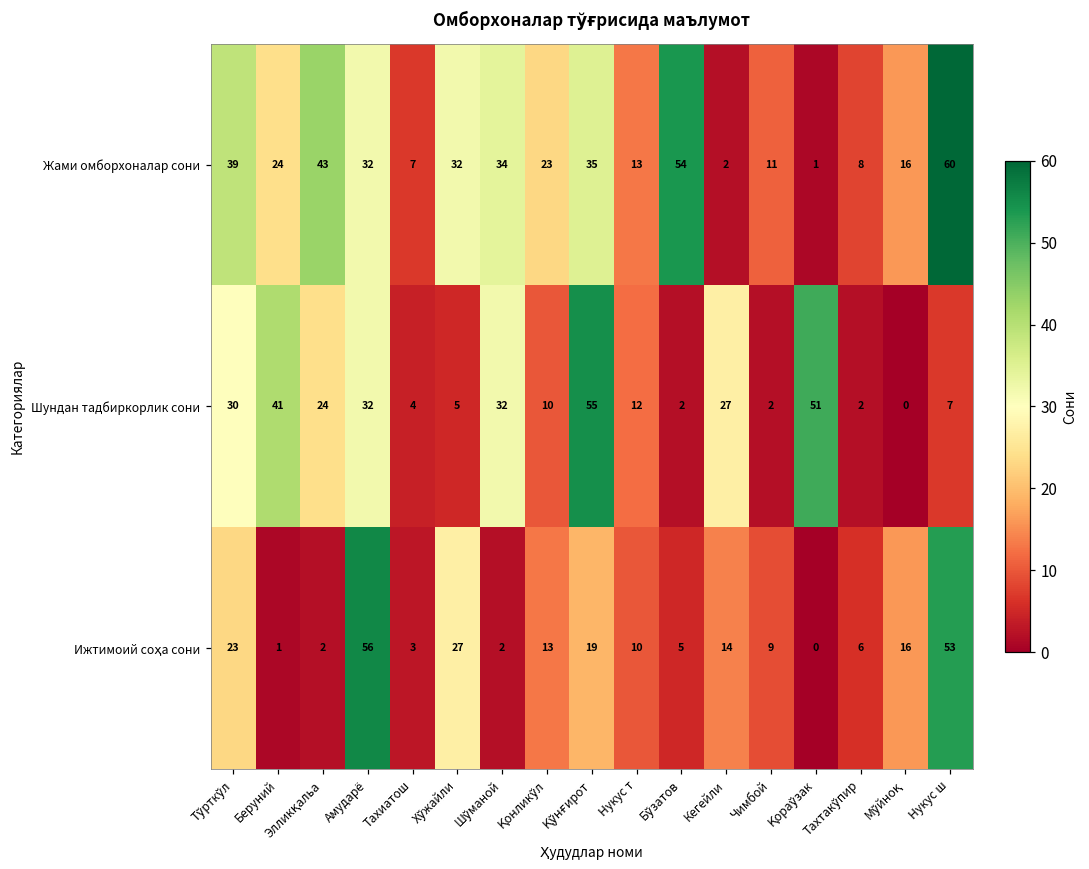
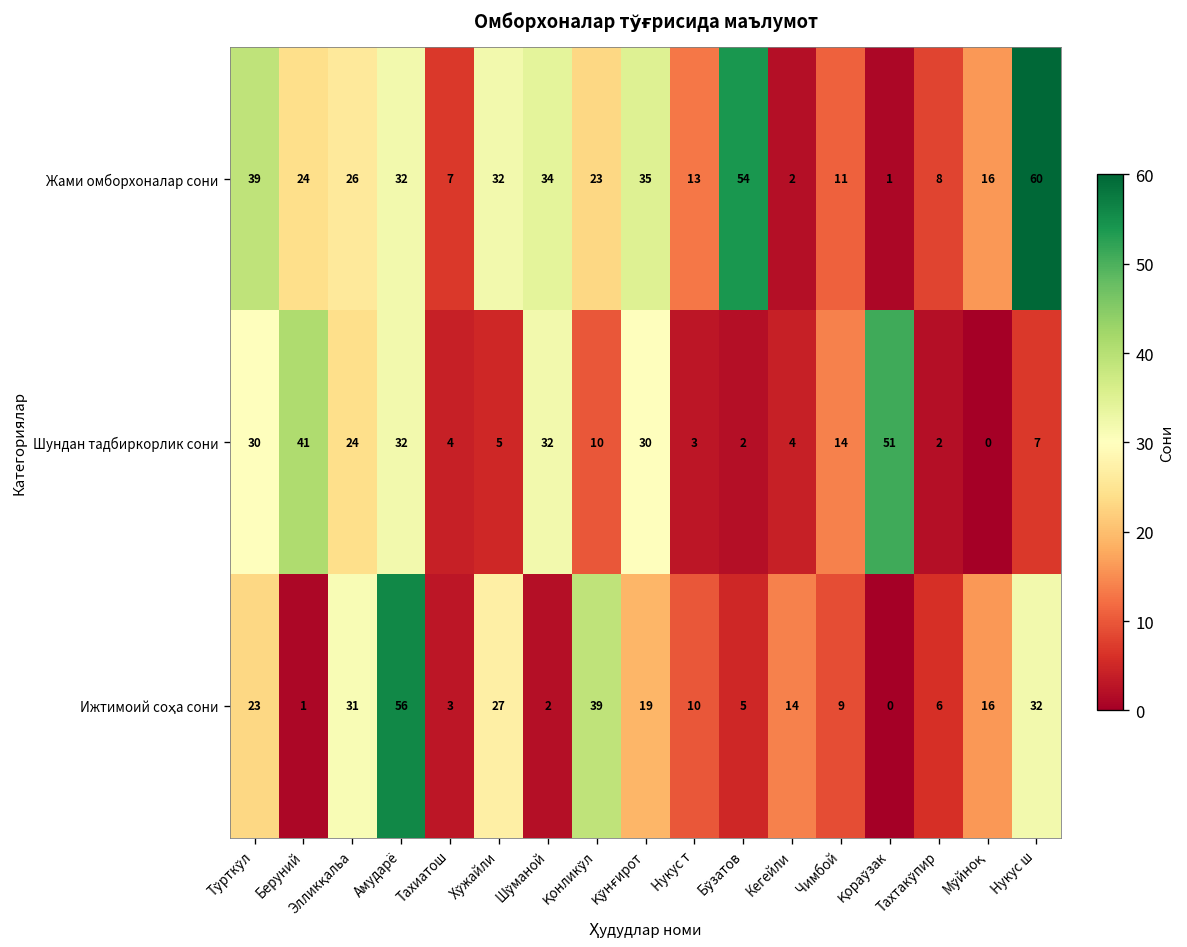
  {
    "Жами омборхоналар сони": {
      "Тўрткўл": 39,
      "Беруний": 24,
-     "Элликқальа": 43,
+     "Элликқальа": 26,
      "Амударё": 32,
      "Тахиатош": 7,
      "Хўжайли": 32,
      "Шўманой": 34,
      "Қонликўл": 23,
      "Қўнғирот": 35,
      "Нукус т": 13,
      "Бўзатов": 54,
      "Кегейли": 2,
      "Чимбой": 11,
      "Қораўзак": 1,
      "Тахтакўпир": 8,
      "Мўйноқ": 16,
      "Нукус ш": 60
    },
    "Шундан тадбиркорлик сони": {
      "Тўрткўл": 30,
      "Беруний": 41,
      "Элликқальа": 24,
      "Амударё": 32,
      "Тахиатош": 4,
      "Хўжайли": 5,
      "Шўманой": 32,
      "Қонликўл": 10,
-     "Қўнғирот": 55,
-     "Нукус т": 12,
+     "Қўнғирот": 30,
+     "Нукус т": 3,
      "Бўзатов": 2,
-     "Кегейли": 27,
-     "Чимбой": 2,
+     "Кегейли": 4,
+     "Чимбой": 14,
      "Қораўзак": 51,
      "Тахтакўпир": 2,
      "Мўйноқ": 0,
      "Нукус ш": 7
    },
    "Ижтимоий соҳа сони": {
      "Тўрткўл": 23,
      "Беруний": 1,
-     "Элликқальа": 2,
+     "Элликқальа": 31,
      "Амударё": 56,
      "Тахиатош": 3,
      "Хўжайли": 27,
      "Шўманой": 2,
-     "Қонликўл": 13,
+     "Қонликўл": 39,
      "Қўнғирот": 19,
      "Нукус т": 10,
      "Бўзатов": 5,
      "Кегейли": 14,
      "Чимбой": 9,
      "Қораўзак": 0,
      "Тахтакўпир": 6,
      "Мўйноқ": 16,
-     "Нукус ш": 53
+     "Нукус ш": 32
    }
  }
